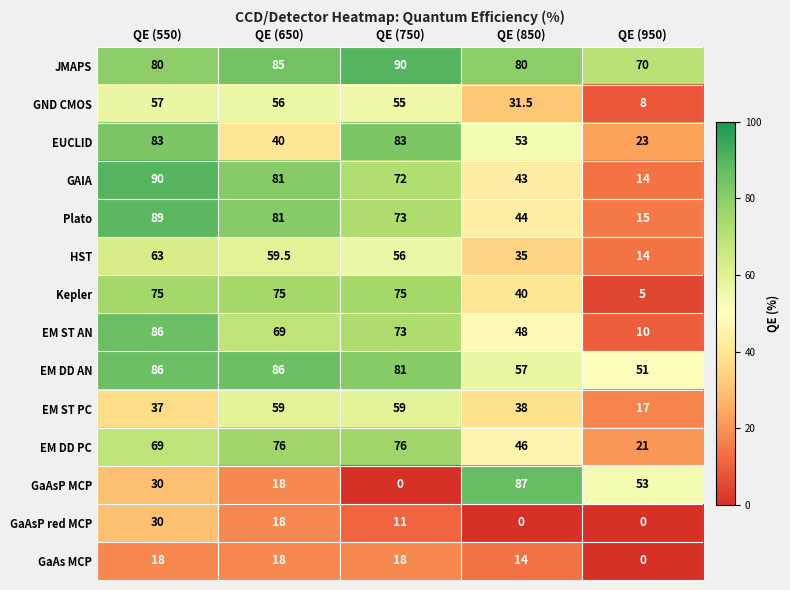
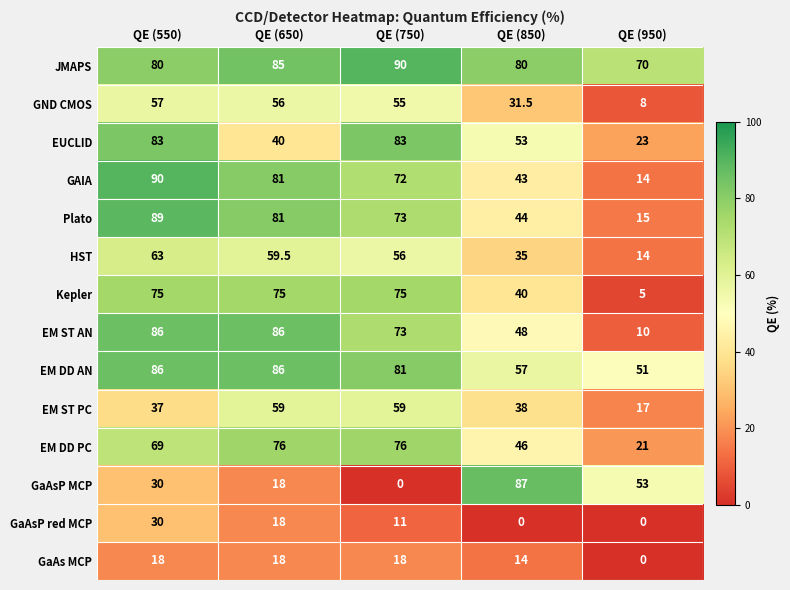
  {
    "JMAPS": {
      "QE (550)": 80,
      "QE (650)": 85,
      "QE (750)": 90,
      "QE (850)": 80,
      "QE (950)": 70
    },
    "GND CMOS": {
      "QE (550)": 57,
      "QE (650)": 56,
      "QE (750)": 55,
      "QE (850)": 31.5,
      "QE (950)": 8
    },
    "EUCLID": {
      "QE (550)": 83,
      "QE (650)": 40,
      "QE (750)": 83,
      "QE (850)": 53,
      "QE (950)": 23
    },
    "GAIA": {
      "QE (550)": 90,
      "QE (650)": 81,
      "QE (750)": 72,
      "QE (850)": 43,
      "QE (950)": 14
    },
    "Plato": {
      "QE (550)": 89,
      "QE (650)": 81,
      "QE (750)": 73,
      "QE (850)": 44,
      "QE (950)": 15
    },
    "HST": {
      "QE (550)": 63,
      "QE (650)": 59.5,
      "QE (750)": 56,
      "QE (850)": 35,
      "QE (950)": 14
    },
    "Kepler": {
      "QE (550)": 75,
      "QE (650)": 75,
      "QE (750)": 75,
      "QE (850)": 40,
      "QE (950)": 5
    },
    "EM ST AN": {
      "QE (550)": 86,
-     "QE (650)": 69,
+     "QE (650)": 86,
      "QE (750)": 73,
      "QE (850)": 48,
      "QE (950)": 10
    },
    "EM DD AN": {
      "QE (550)": 86,
      "QE (650)": 86,
      "QE (750)": 81,
      "QE (850)": 57,
      "QE (950)": 51
    },
    "EM ST PC": {
      "QE (550)": 37,
      "QE (650)": 59,
      "QE (750)": 59,
      "QE (850)": 38,
      "QE (950)": 17
    },
    "EM DD PC": {
      "QE (550)": 69,
      "QE (650)": 76,
      "QE (750)": 76,
      "QE (850)": 46,
      "QE (950)": 21
    },
    "GaAsP MCP": {
      "QE (550)": 30,
      "QE (650)": 18,
      "QE (750)": 0,
      "QE (850)": 87,
      "QE (950)": 53
    },
    "GaAsP red MCP": {
      "QE (550)": 30,
      "QE (650)": 18,
      "QE (750)": 11,
      "QE (850)": 0,
      "QE (950)": 0
    },
    "GaAs MCP": {
      "QE (550)": 18,
      "QE (650)": 18,
      "QE (750)": 18,
      "QE (850)": 14,
      "QE (950)": 0
    }
  }
